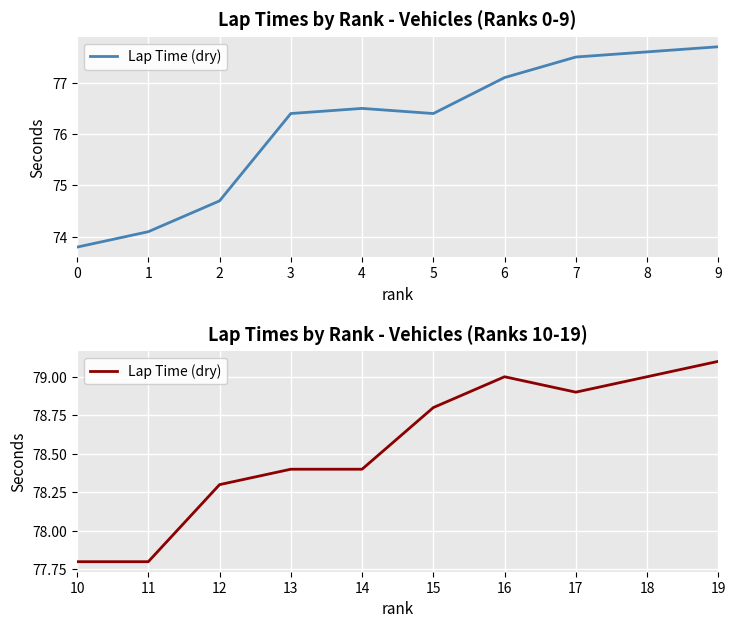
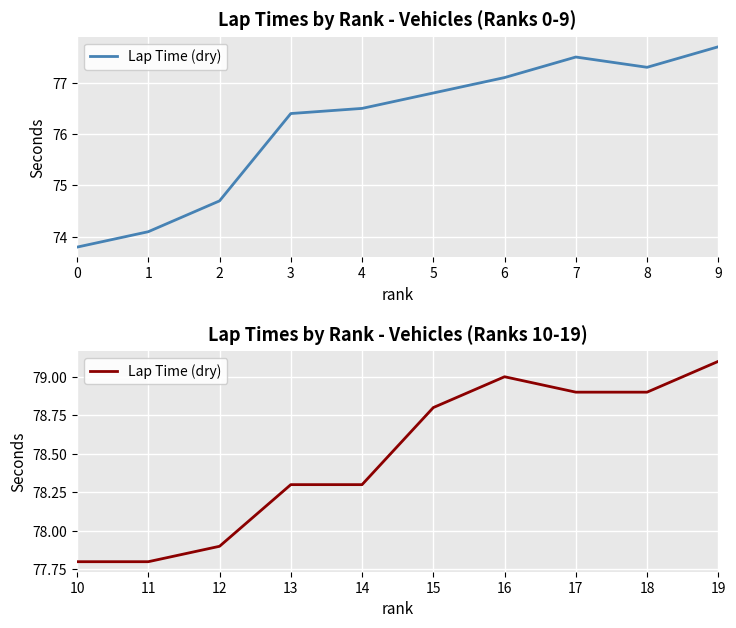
  {
    "Lap Times by Rank - Vehicles (Ranks 0-9)": {
      "0": 73.8,
      "1": 74.1,
      "2": 74.7,
      "3": 76.4,
      "4": 76.5,
-     "5": 76.4,
+     "5": 76.8,
      "6": 77.1,
      "7": 77.5,
-     "8": 77.6,
+     "8": 77.3,
      "9": 77.7
    },
    "Lap Times by Rank - Vehicles (Ranks 10-19)": {
      "10": 77.8,
      "11": 77.8,
-     "12": 78.3,
-     "13": 78.4,
-     "14": 78.4,
+     "12": 77.9,
+     "13": 78.3,
+     "14": 78.3,
      "15": 78.8,
      "16": 79.0,
      "17": 78.9,
-     "18": 79.0,
+     "18": 78.9,
      "19": 79.1
    }
  }
